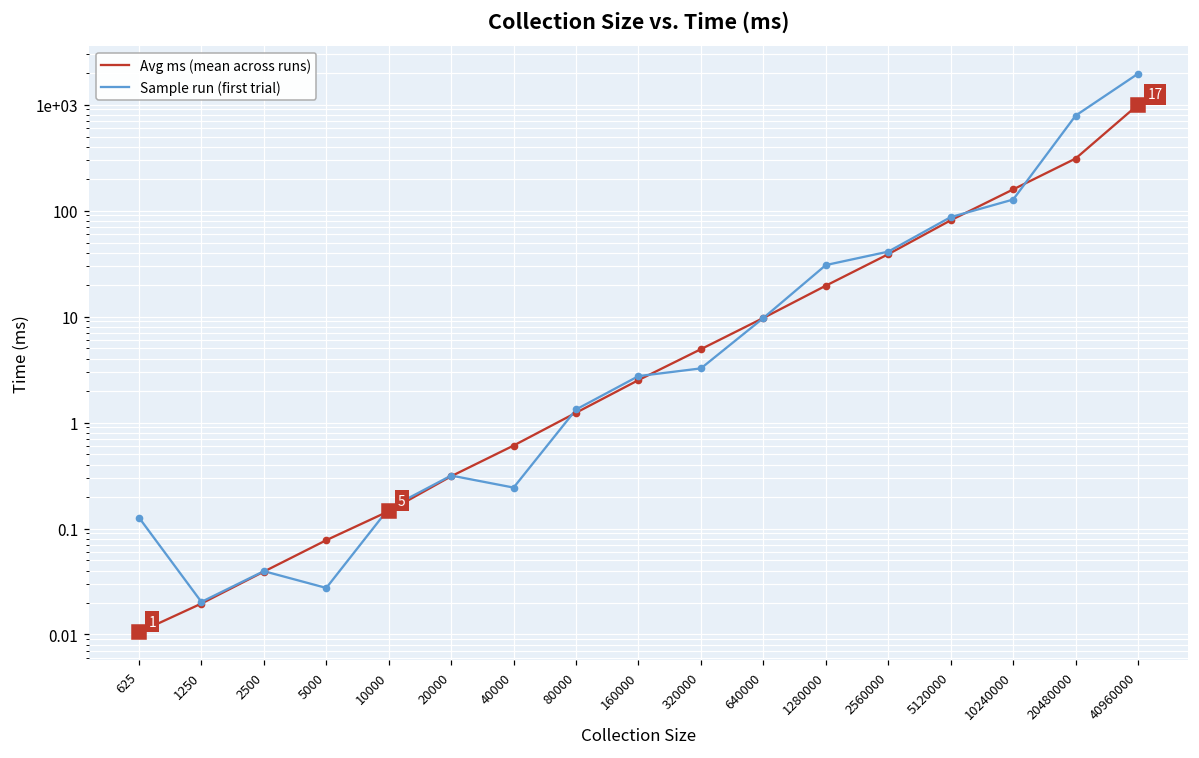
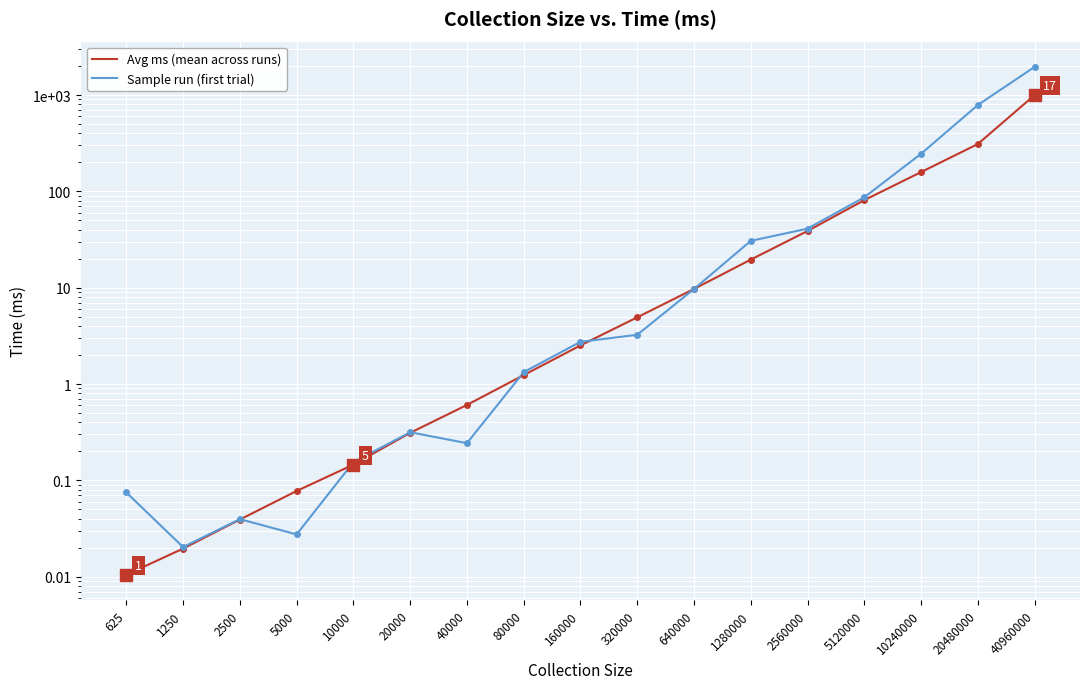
  {
    "Sample run (first trial)": {
-     "625": 0.13,
+     "625": 0.08,
      "5000": 0.028,
      "40000": 0.24,
      "80000": 1.3,
      "160000": 2.7,
      "320000": 3.2,
      "1280000": 31,
      "5120000": 90,
-     "10240000": 130,
+     "10240000": 250,
      "20480000": 800,
      "40960000": 2000
    }
  }
